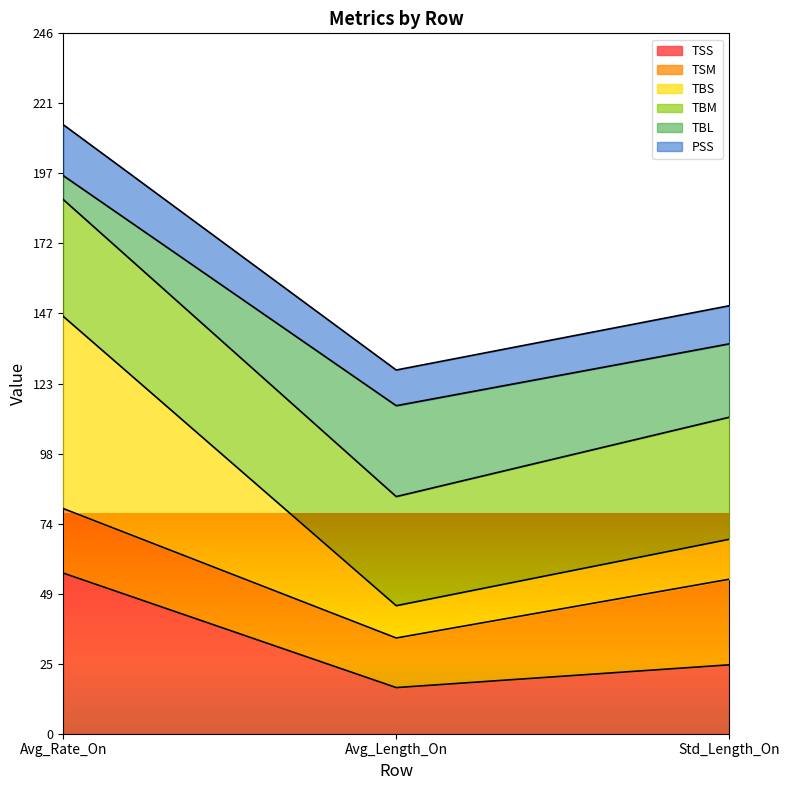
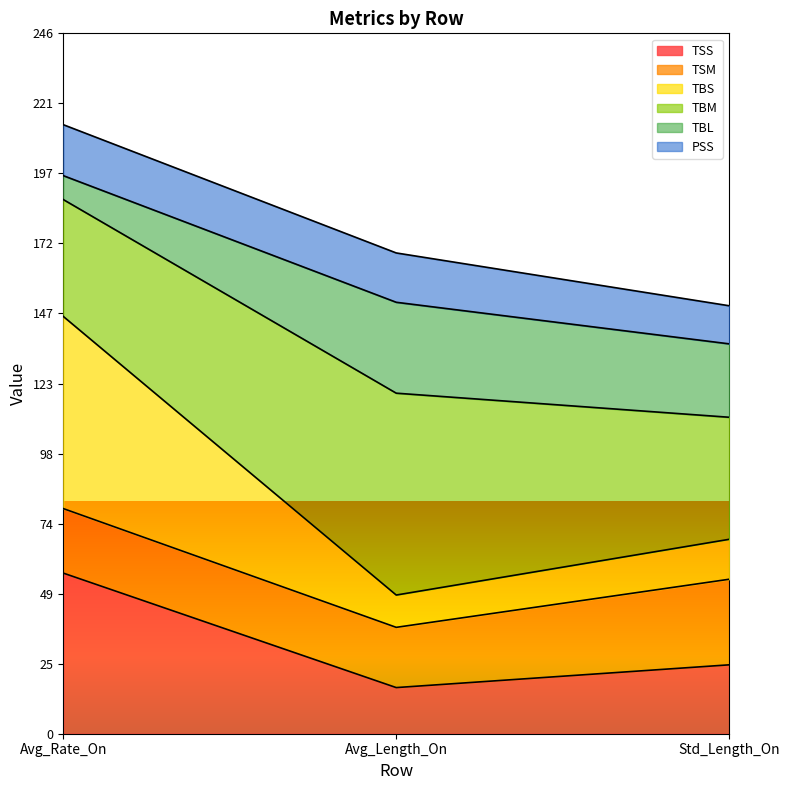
  {
    "TSS": {
      "Avg_Rate_On": 56,
      "Avg_Length_On": 16,
      "Std_Length_On": 24
    },
    "TSM": {
      "Avg_Rate_On": 23,
-     "Avg_Length_On": 17,
+     "Avg_Length_On": 21,
      "Std_Length_On": 30
    },
    "TBS": {
      "Avg_Rate_On": 67,
      "Avg_Length_On": 11,
      "Std_Length_On": 14
    },
    "TBM": {
      "Avg_Rate_On": 41,
-     "Avg_Length_On": 38,
+     "Avg_Length_On": 71,
      "Std_Length_On": 43
    },
    "TBL": {
      "Avg_Rate_On": 8,
      "Avg_Length_On": 32,
      "Std_Length_On": 26
    },
    "PSS": {
      "Avg_Rate_On": 18,
-     "Avg_Length_On": 13,
+     "Avg_Length_On": 17,
      "Std_Length_On": 13
    }
  }
